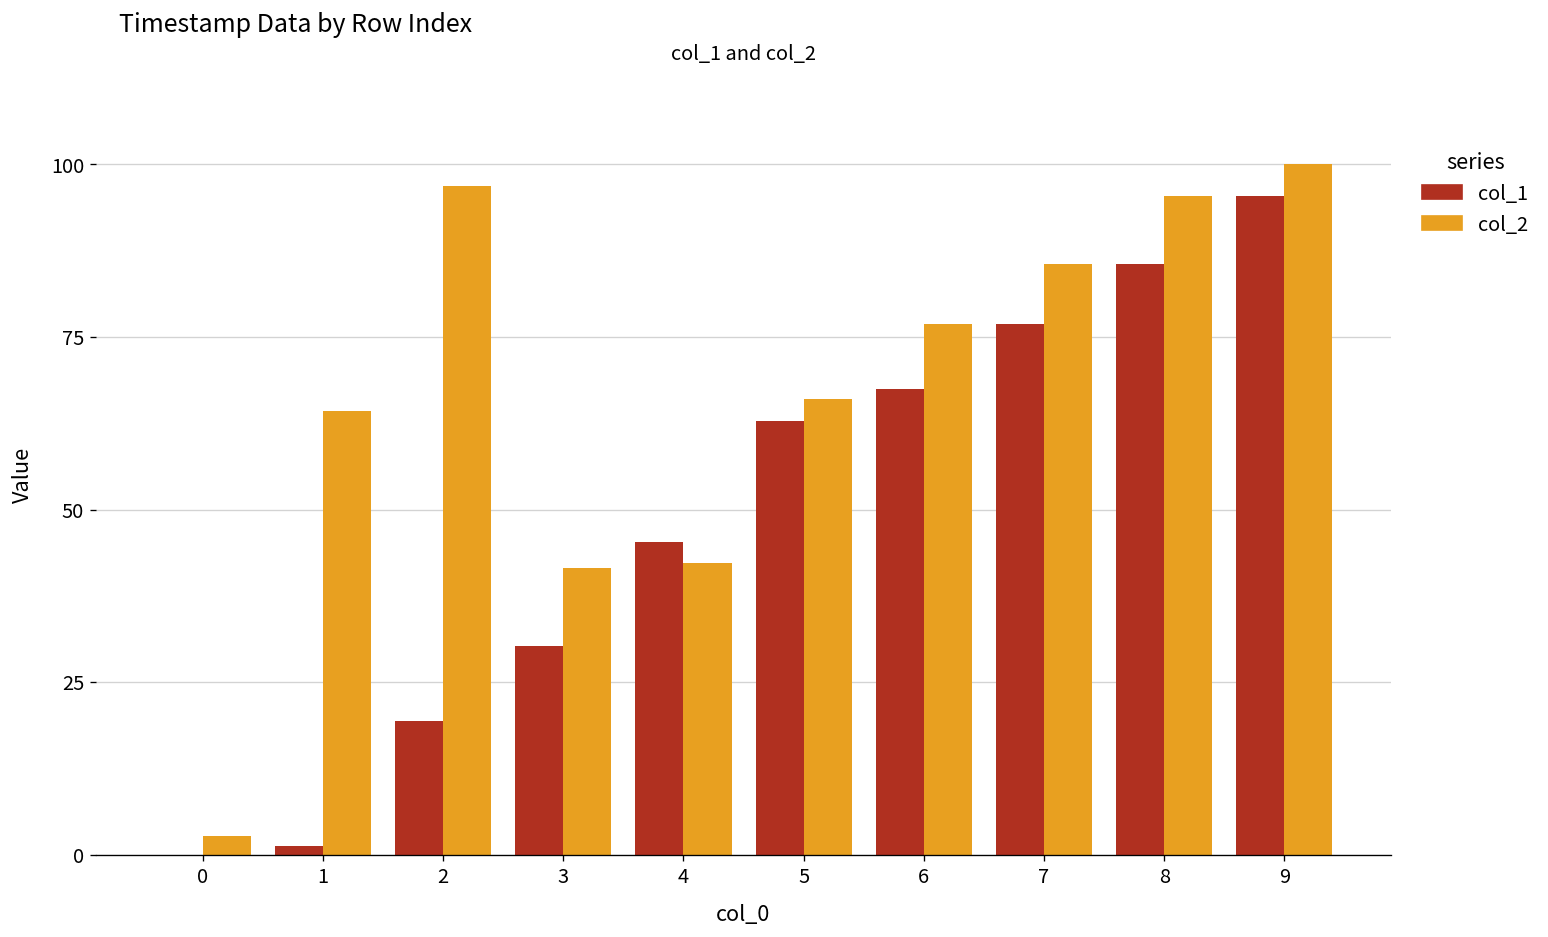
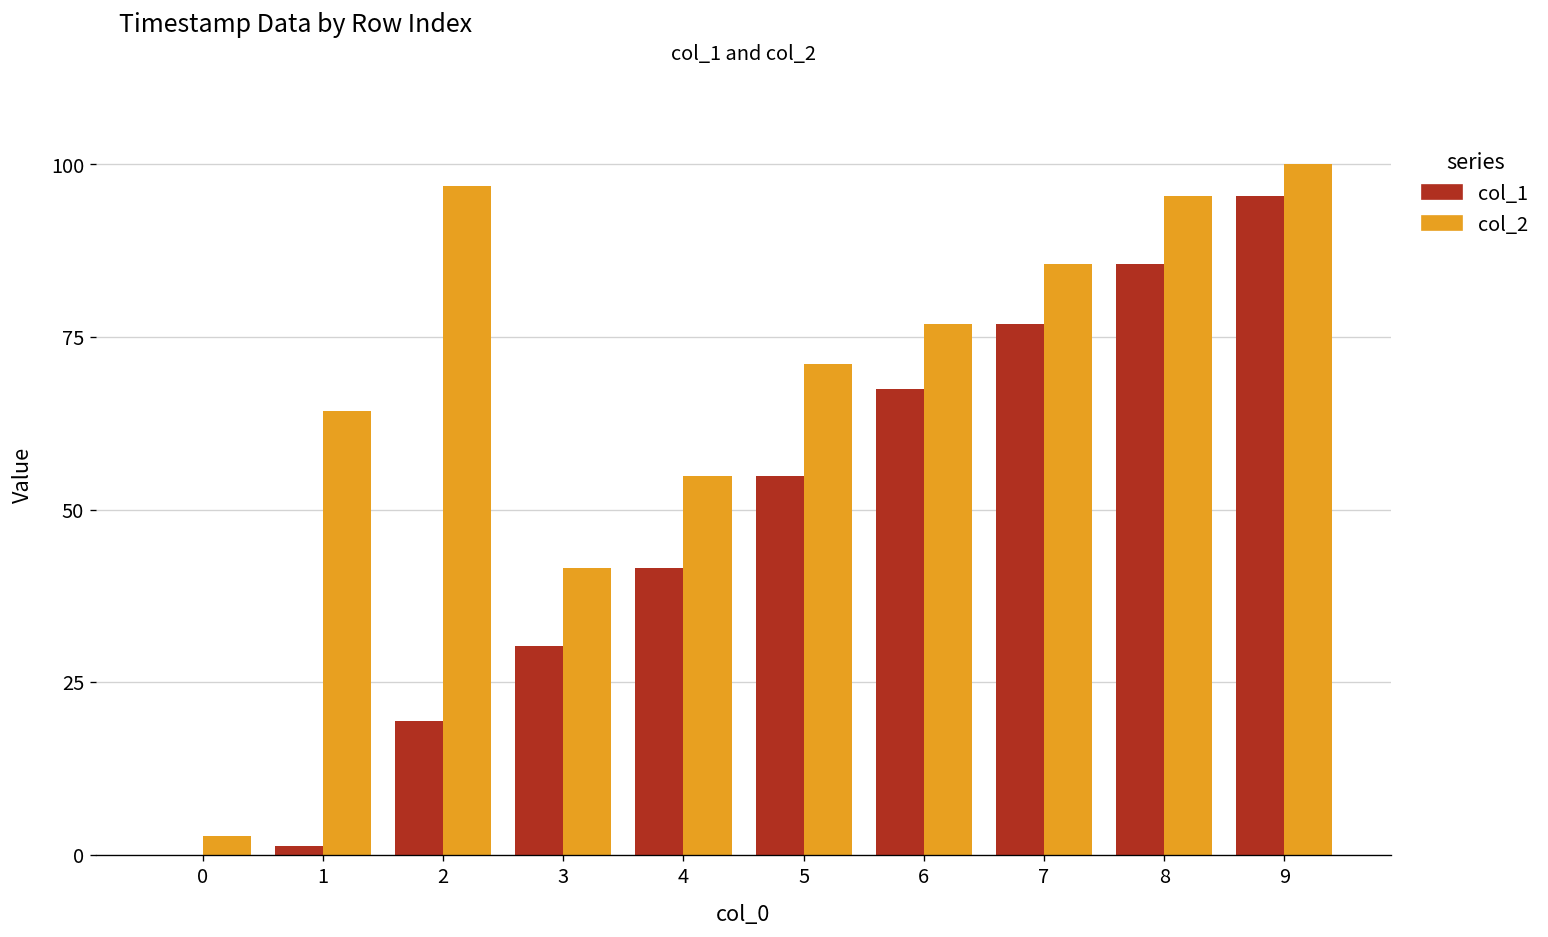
  {
    "col_1": {
      "0": 0,
      "1": 1,
      "2": 19,
      "3": 30,
-     "4": 45,
-     "5": 63,
+     "4": 42,
+     "5": 55,
      "6": 67,
      "7": 77,
      "8": 86,
      "9": 95
    },
    "col_2": {
      "0": 3,
      "1": 64,
      "2": 97,
      "3": 42,
-     "4": 42,
-     "5": 66,
+     "4": 55,
+     "5": 71,
      "6": 77,
      "7": 86,
      "8": 95,
      "9": 100
    }
  }
